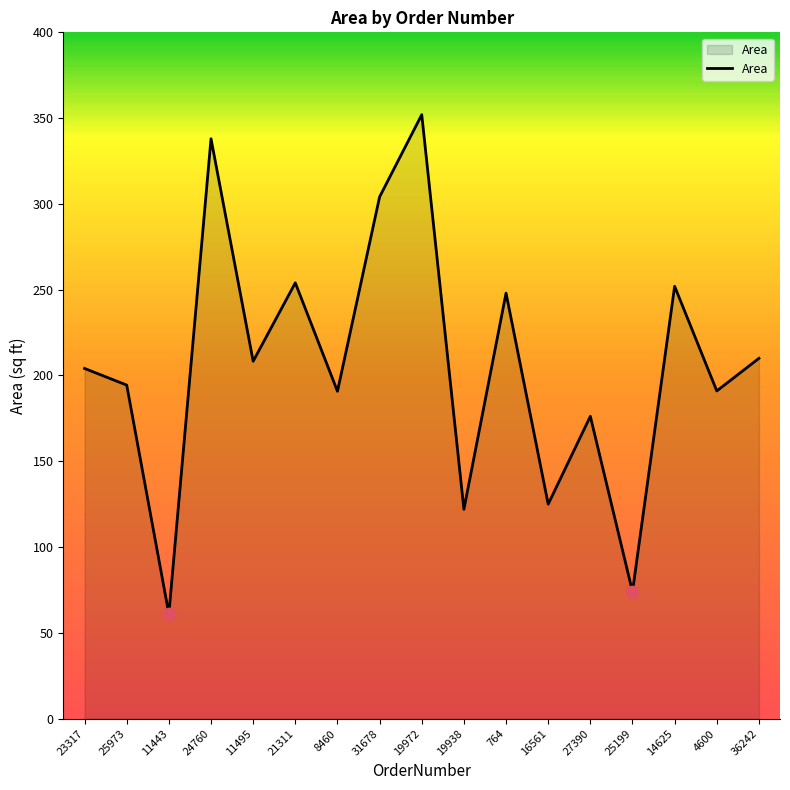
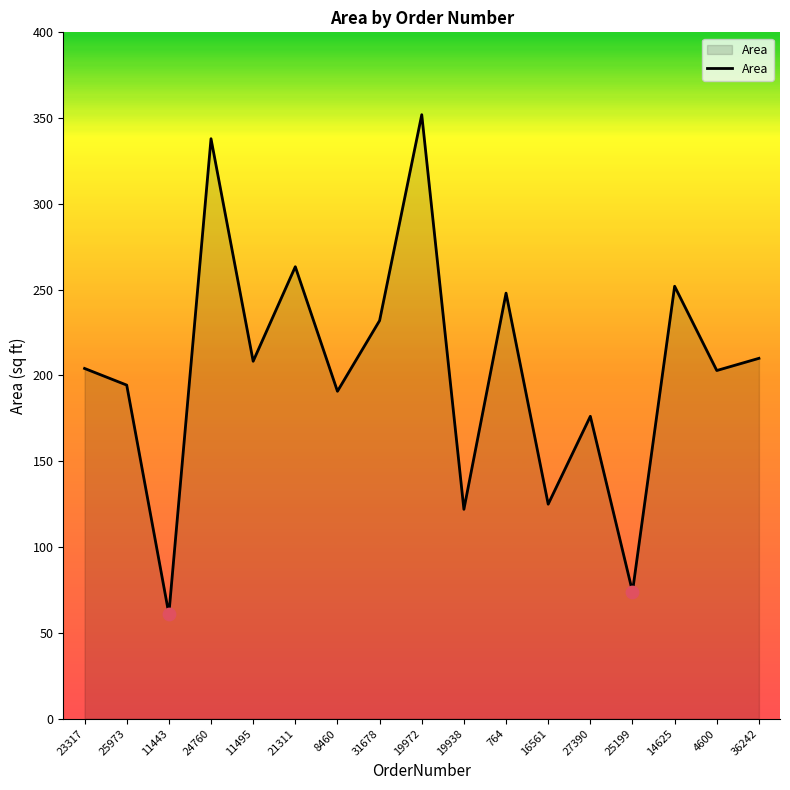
  {
    "Area": {
      "23317": 204,
      "25973": 194,
      "24760": 338,
      "11495": 208,
-     "21311": 254,
+     "21311": 263,
      "8460": 191,
-     "31678": 304,
+     "31678": 232,
      "19972": 352,
      "19938": 122,
      "764": 248,
      "16561": 125,
      "27390": 176,
      "14625": 252,
-     "4600": 191,
+     "4600": 203,
      "36242": 210
    }
  }
